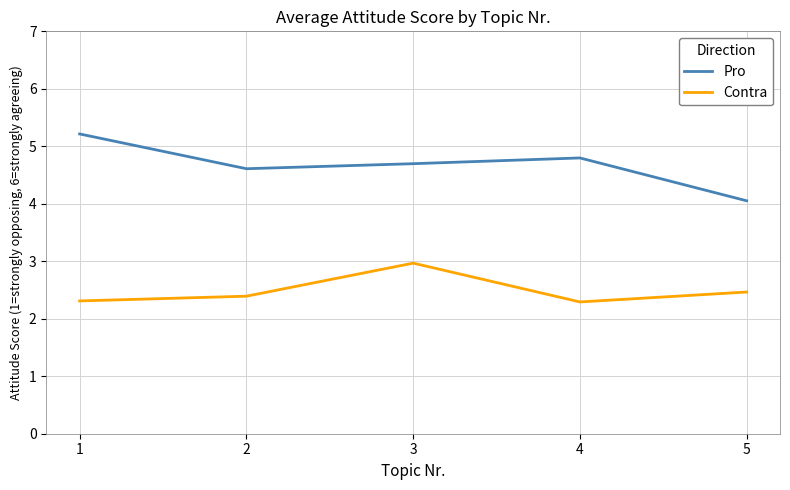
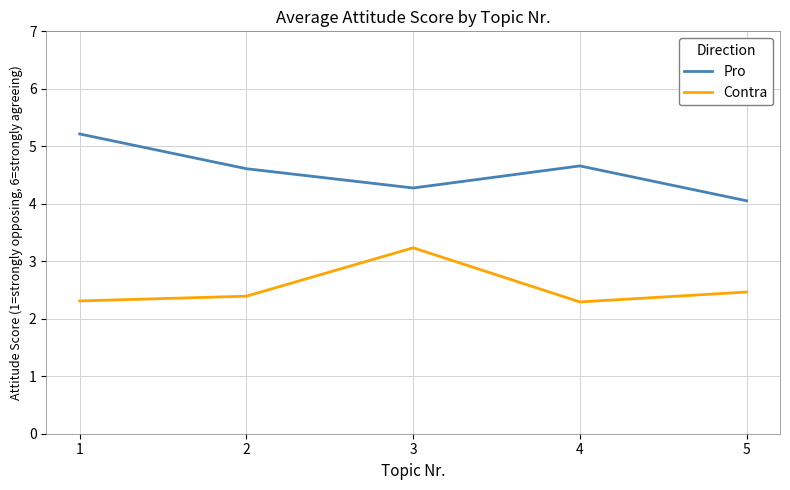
  {
    "Pro": {
      "1": 5.2,
      "2": 4.6,
-     "3": 4.7,
-     "4": 4.8,
+     "3": 4.3,
+     "4": 4.7,
      "5": 4.1
    },
    "Contra": {
      "1": 2.3,
      "2": 2.4,
-     "3": 3.0,
+     "3": 3.2,
      "4": 2.3,
      "5": 2.5
    }
  }
